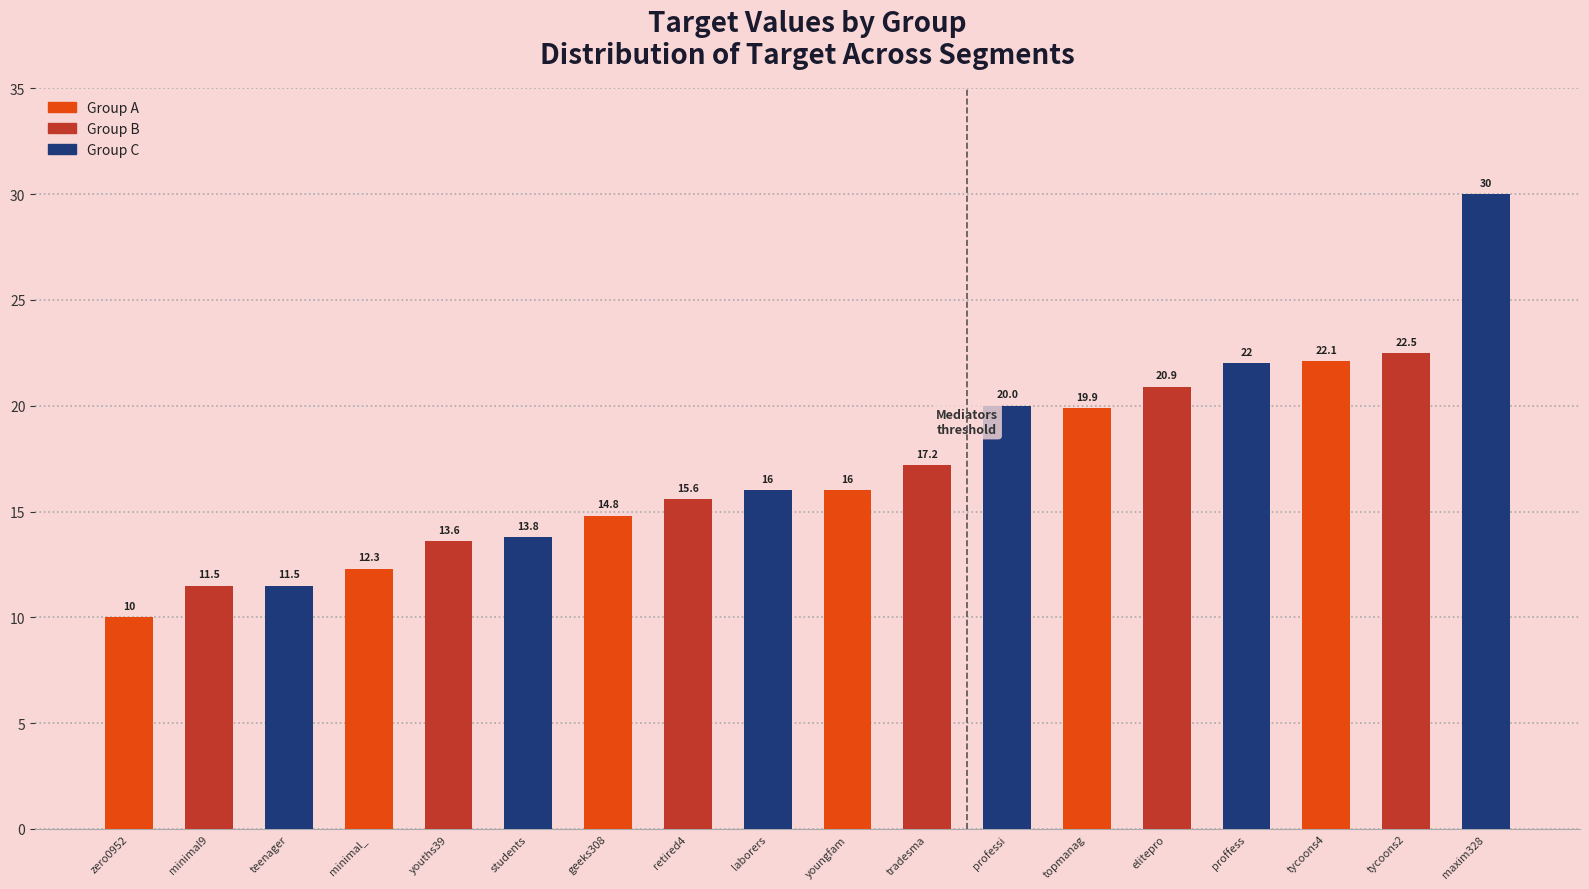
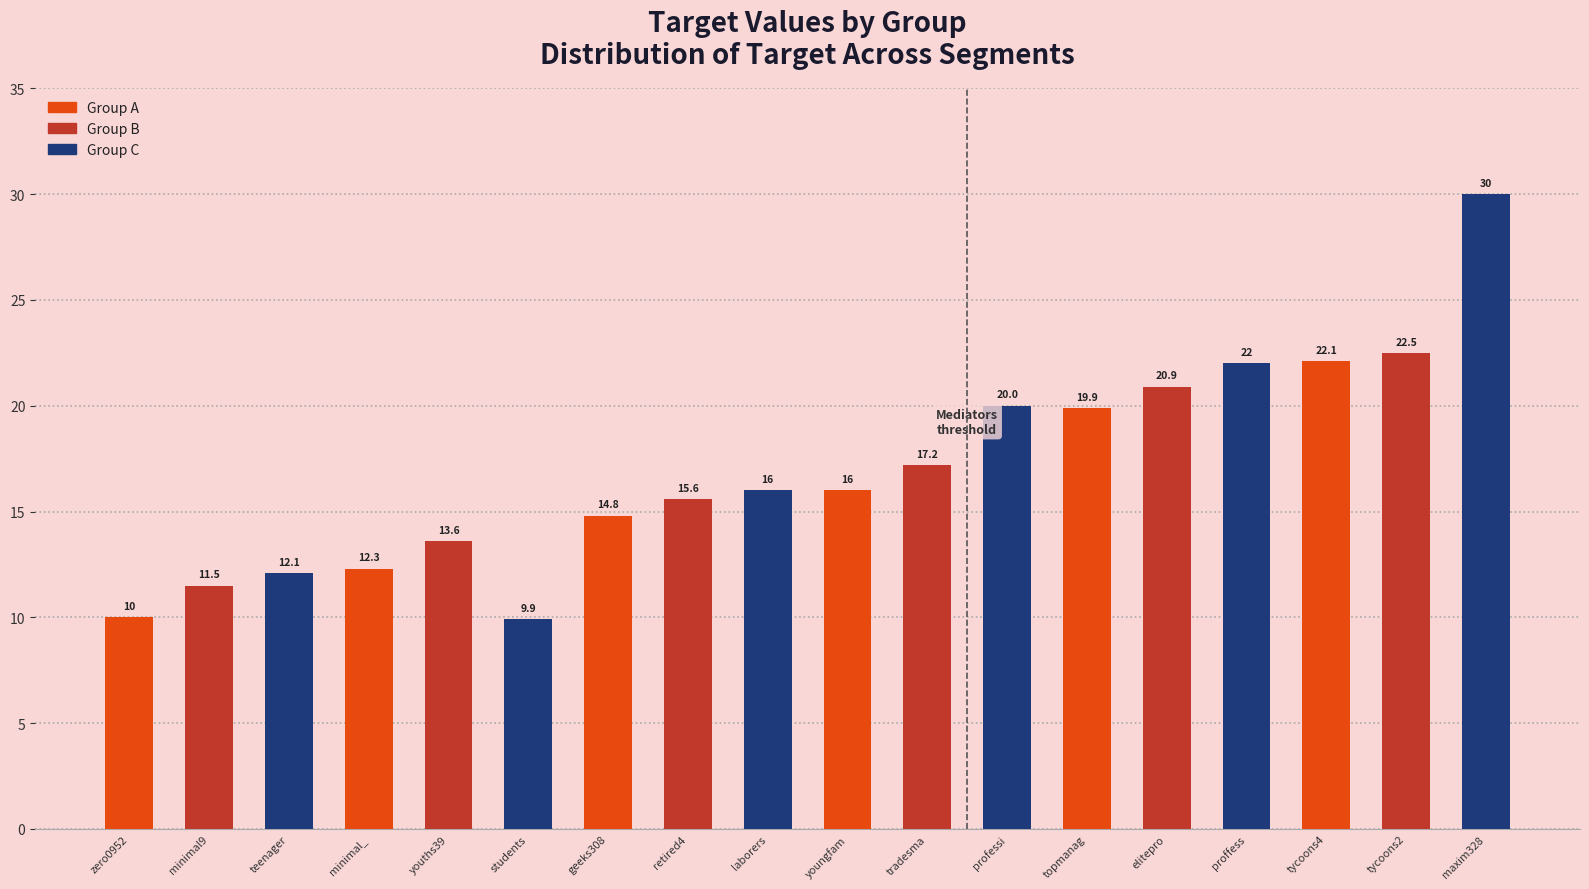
  {
    "Group C": {
-     "teenager": 11.5,
-     "students": 13.8,
+     "teenager": 12.1,
+     "students": 9.9,
      "laborers": 16,
      "professi": 20.0,
      "proffess": 22,
      "maxim328": 30
    }
  }
